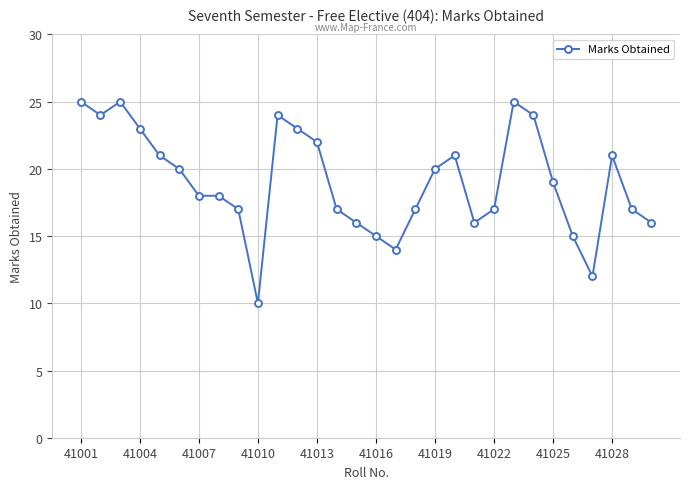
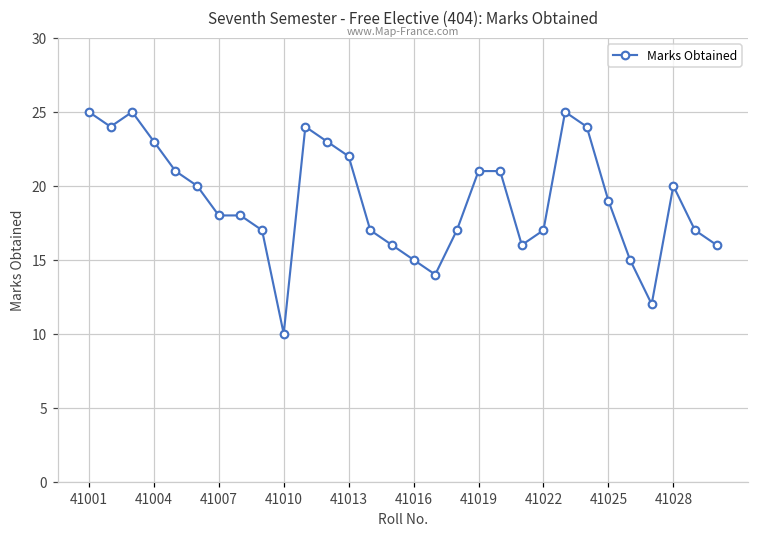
  {
    "41001": 25,
    "41004": 23,
    "41007": 18,
    "41010": 10,
    "41013": 22,
    "41016": 15,
-   "41019": 20,
+   "41019": 21,
    "41022": 17,
    "41025": 19,
-   "41028": 21
+   "41028": 20
  }
